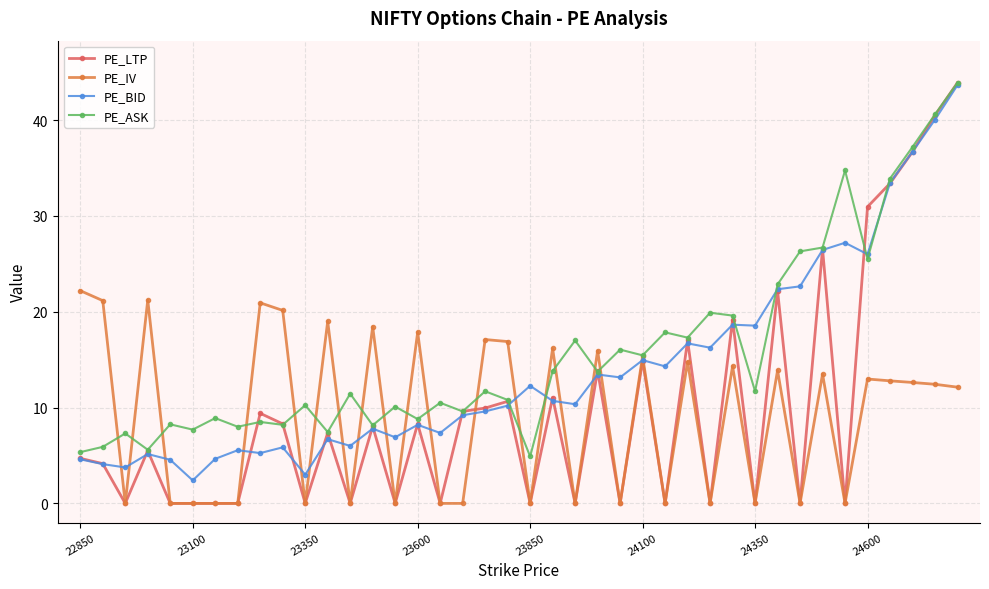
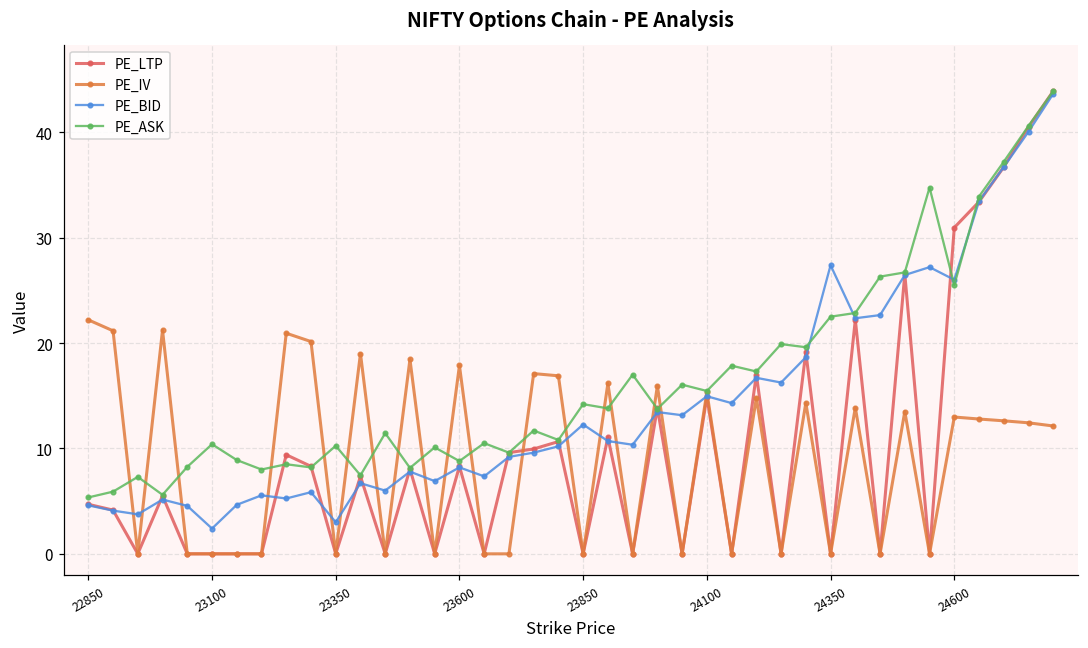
  {
    "PE_BID": {
      "23100": 2,
      "23350": 3,
      "23850": 12,
-     "24350": 19,
+     "24350": 27,
      "24600": 26
    },
    "PE_ASK": {
      "22850": 5,
-     "23100": 8,
+     "23100": 10,
      "23350": 10,
      "23600": 9,
-     "23850": 5,
-     "24350": 12,
+     "23850": 14,
+     "24350": 23,
      "24600": 26
    }
  }
